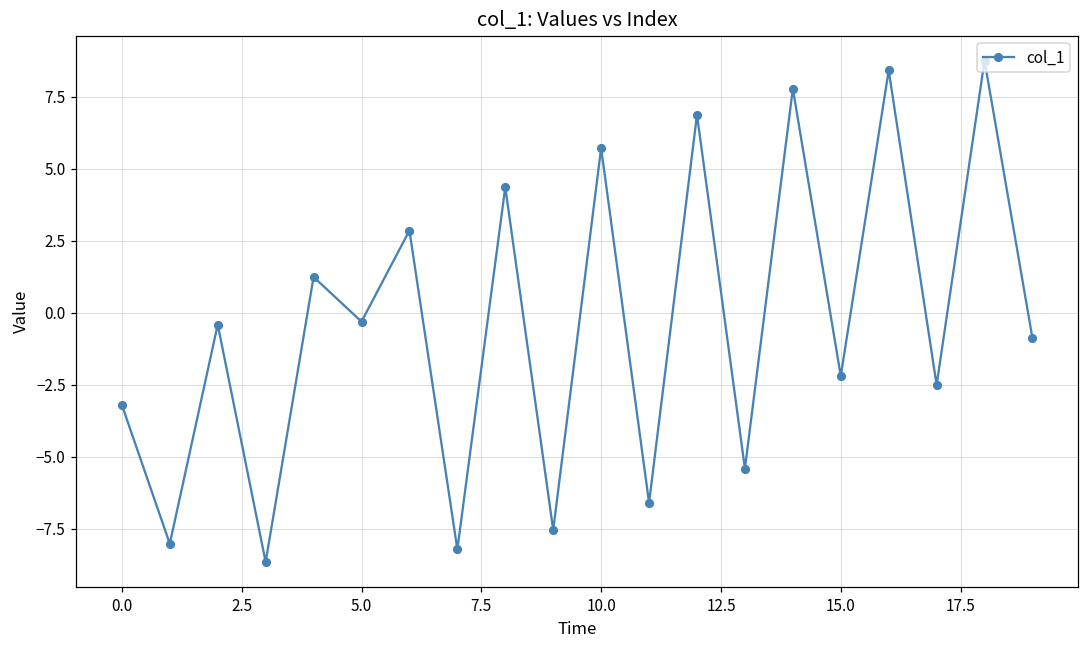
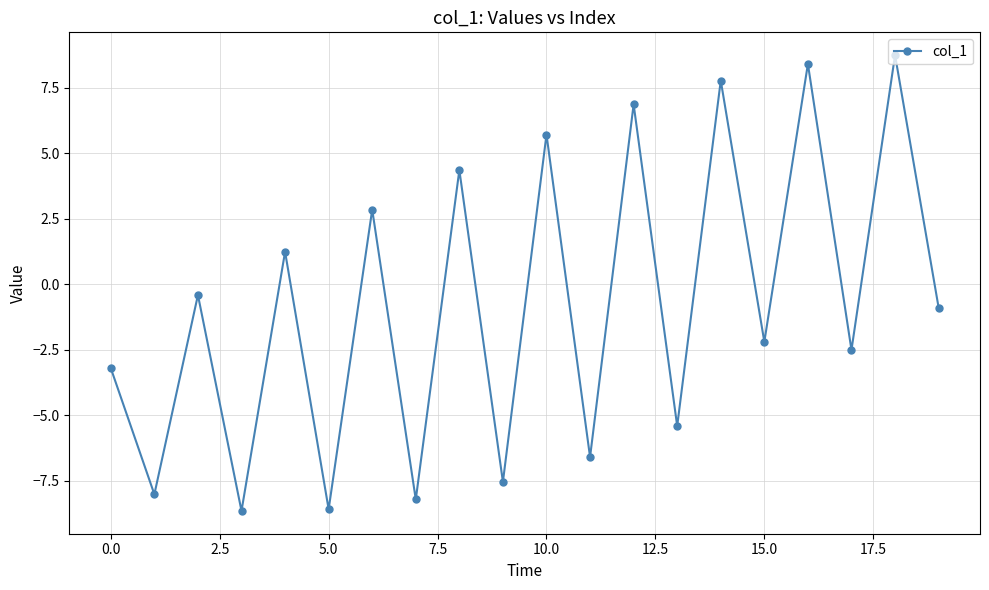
  {
    "0.0": -3.2,
-   "5.0": -0.3,
+   "5.0": -8.6,
    "10.0": 5.7,
    "15.0": -2.2
  }
